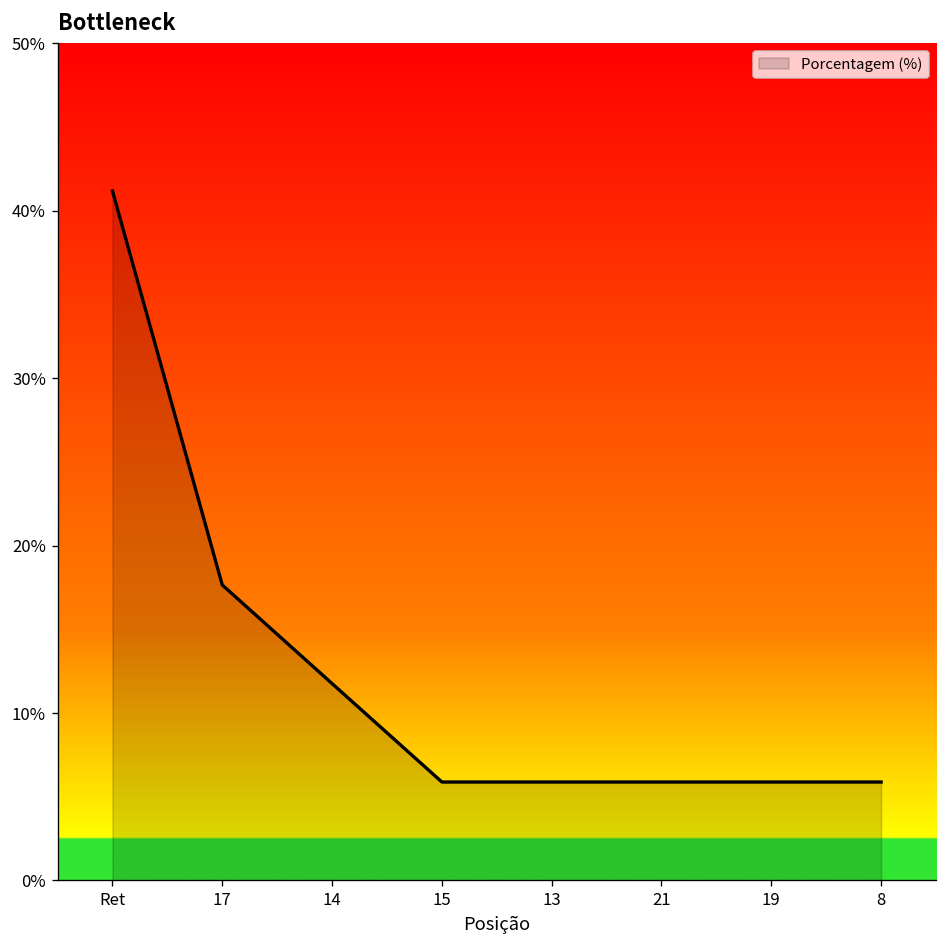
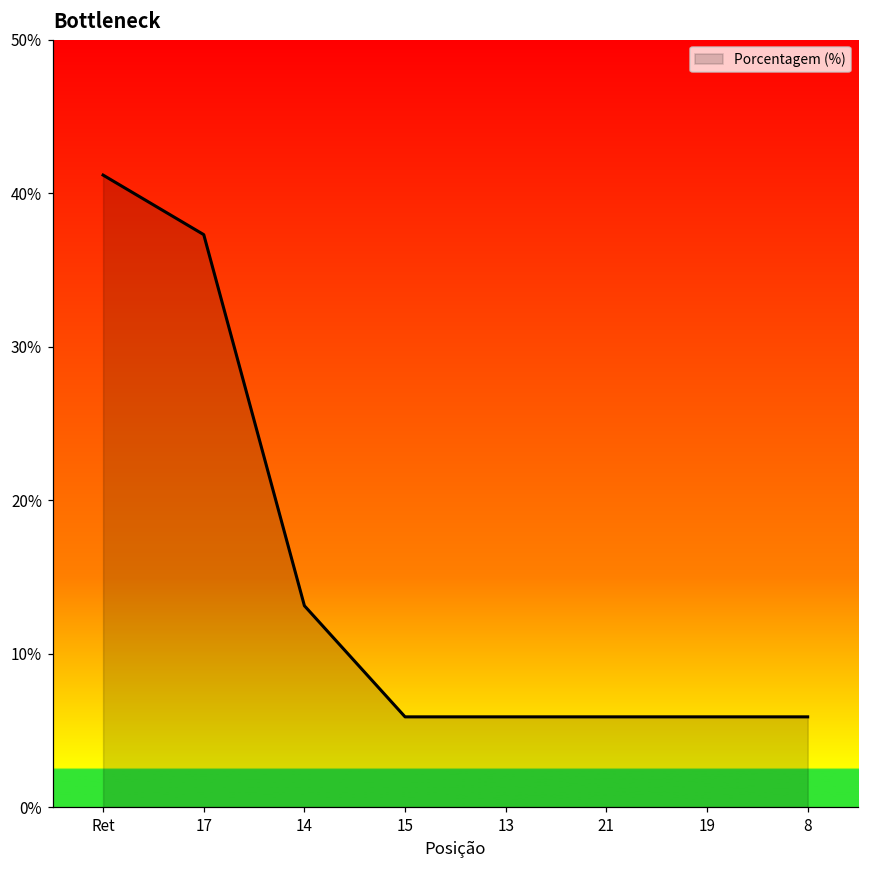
  {
    "Ret": "41.2%",
-   "17": "17.7%",
-   "14": "11.8%",
+   "17": "37.3%",
+   "14": "13.1%",
    "15": "5.9%",
    "13": "5.9%",
    "21": "5.9%",
    "19": "5.9%",
    "8": "5.9%"
  }
